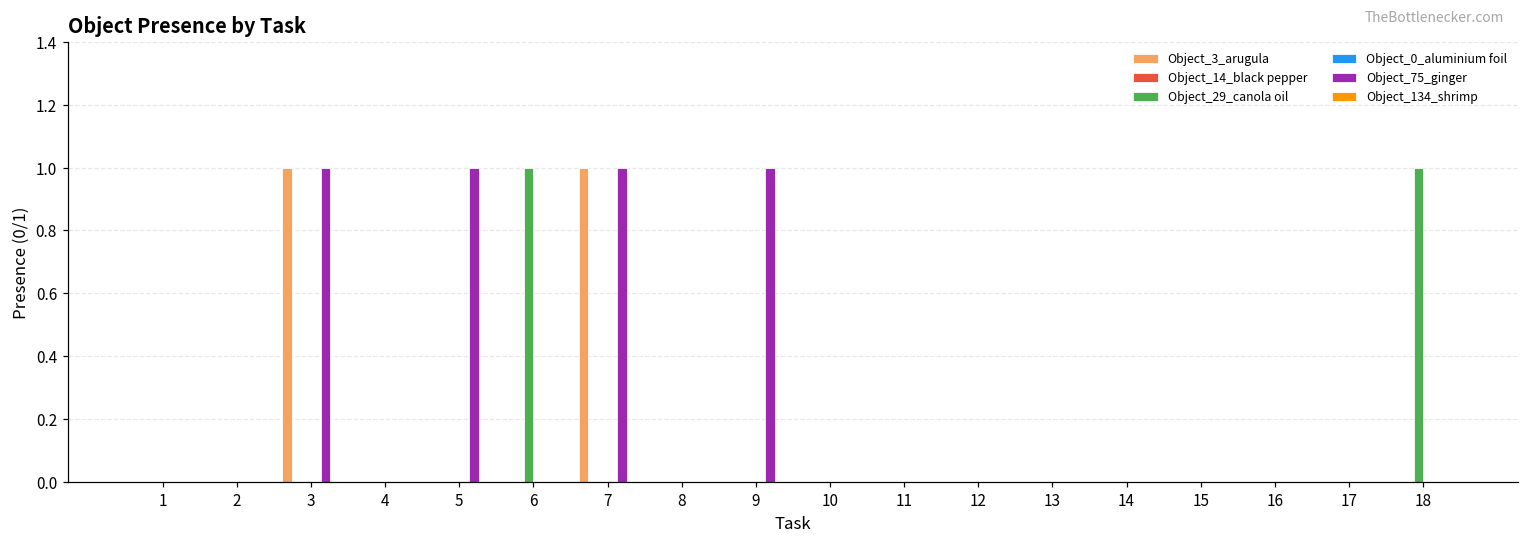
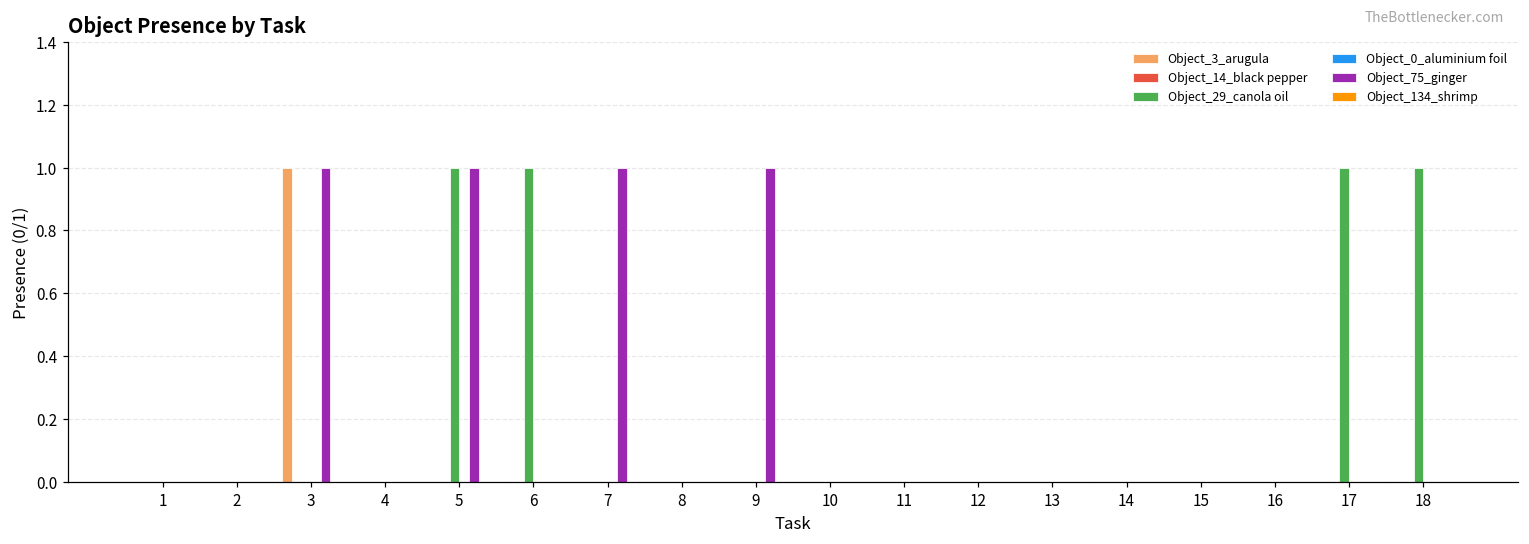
  {
    "Object_3_arugula": {
      "1": 0,
      "2": 0,
      "3": 1,
      "4": 0,
      "5": 0,
      "6": 0,
-     "7": 1,
+     "7": 0,
      "8": 0,
      "9": 0,
      "10": 0,
      "11": 0,
      "12": 0,
      "13": 0,
      "14": 0,
      "15": 0,
      "16": 0,
      "17": 0,
      "18": 0
    },
    "Object_14_black pepper": {
      "1": 0,
      "2": 0,
      "3": 0,
      "4": 0,
      "5": 0,
      "6": 0,
      "7": 0,
      "8": 0,
      "9": 0,
      "10": 0,
      "11": 0,
      "12": 0,
      "13": 0,
      "14": 0,
      "15": 0,
      "16": 0,
      "17": 0,
      "18": 0
    },
    "Object_29_canola oil": {
      "1": 0,
      "2": 0,
      "3": 0,
      "4": 0,
-     "5": 0,
+     "5": 1,
      "6": 1,
      "7": 0,
      "8": 0,
      "9": 0,
      "10": 0,
      "11": 0,
      "12": 0,
      "13": 0,
      "14": 0,
      "15": 0,
      "16": 0,
-     "17": 0,
+     "17": 1,
      "18": 1
    },
    "Object_0_aluminium foil": {
      "1": 0,
      "2": 0,
      "3": 0,
      "4": 0,
      "5": 0,
      "6": 0,
      "7": 0,
      "8": 0,
      "9": 0,
      "10": 0,
      "11": 0,
      "12": 0,
      "13": 0,
      "14": 0,
      "15": 0,
      "16": 0,
      "17": 0,
      "18": 0
    },
    "Object_75_ginger": {
      "1": 0,
      "2": 0,
      "3": 1,
      "4": 0,
      "5": 1,
      "6": 0,
      "7": 1,
      "8": 0,
      "9": 1,
      "10": 0,
      "11": 0,
      "12": 0,
      "13": 0,
      "14": 0,
      "15": 0,
      "16": 0,
      "17": 0,
      "18": 0
    },
    "Object_134_shrimp": {
      "1": 0,
      "2": 0,
      "3": 0,
      "4": 0,
      "5": 0,
      "6": 0,
      "7": 0,
      "8": 0,
      "9": 0,
      "10": 0,
      "11": 0,
      "12": 0,
      "13": 0,
      "14": 0,
      "15": 0,
      "16": 0,
      "17": 0,
      "18": 0
    }
  }
